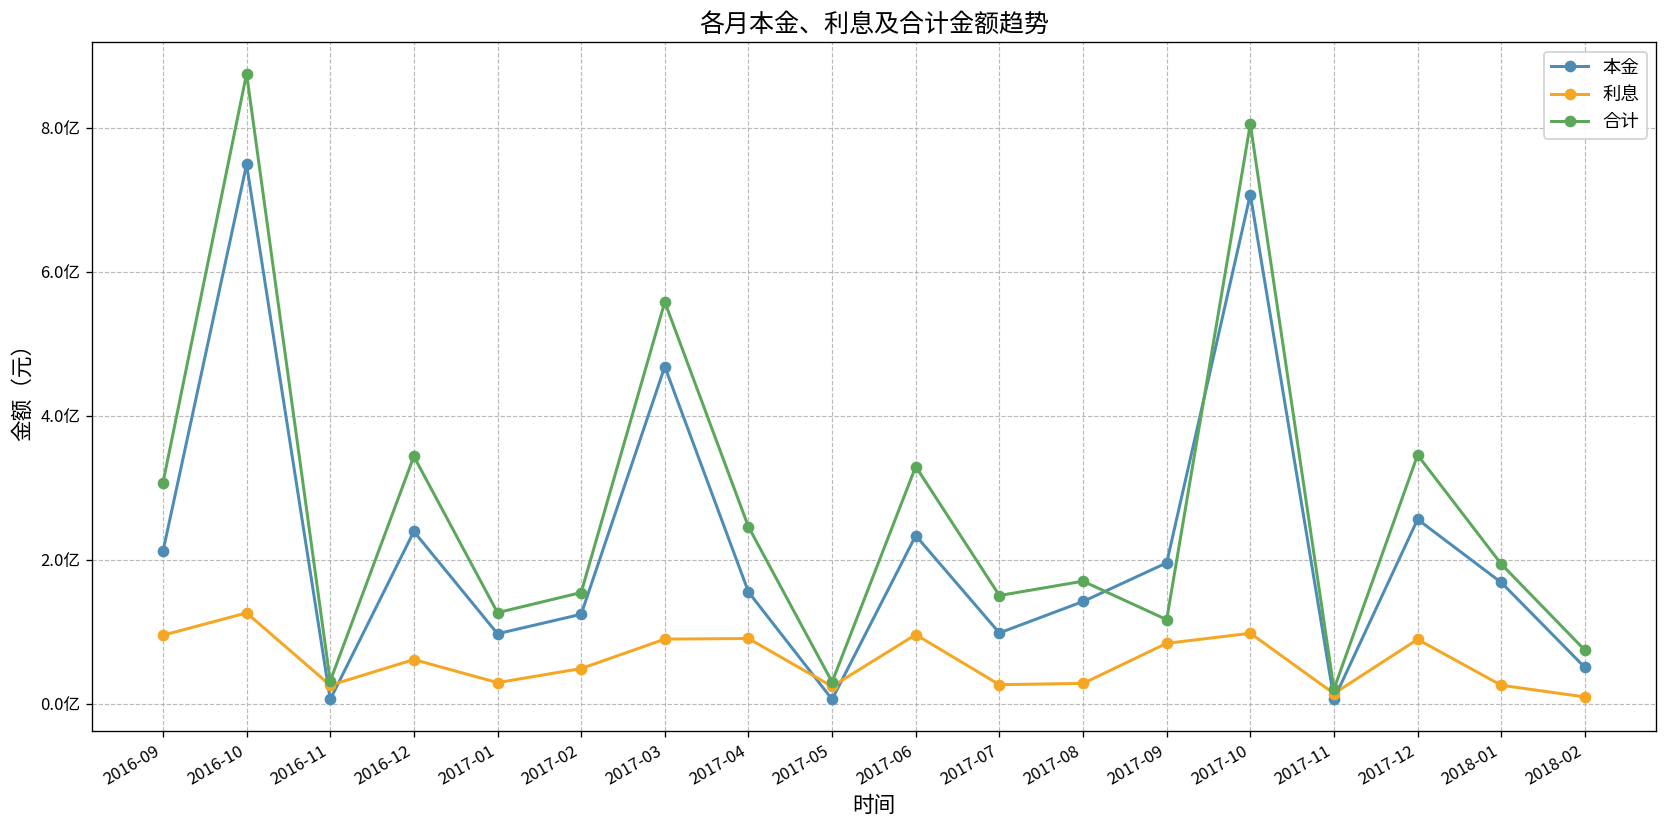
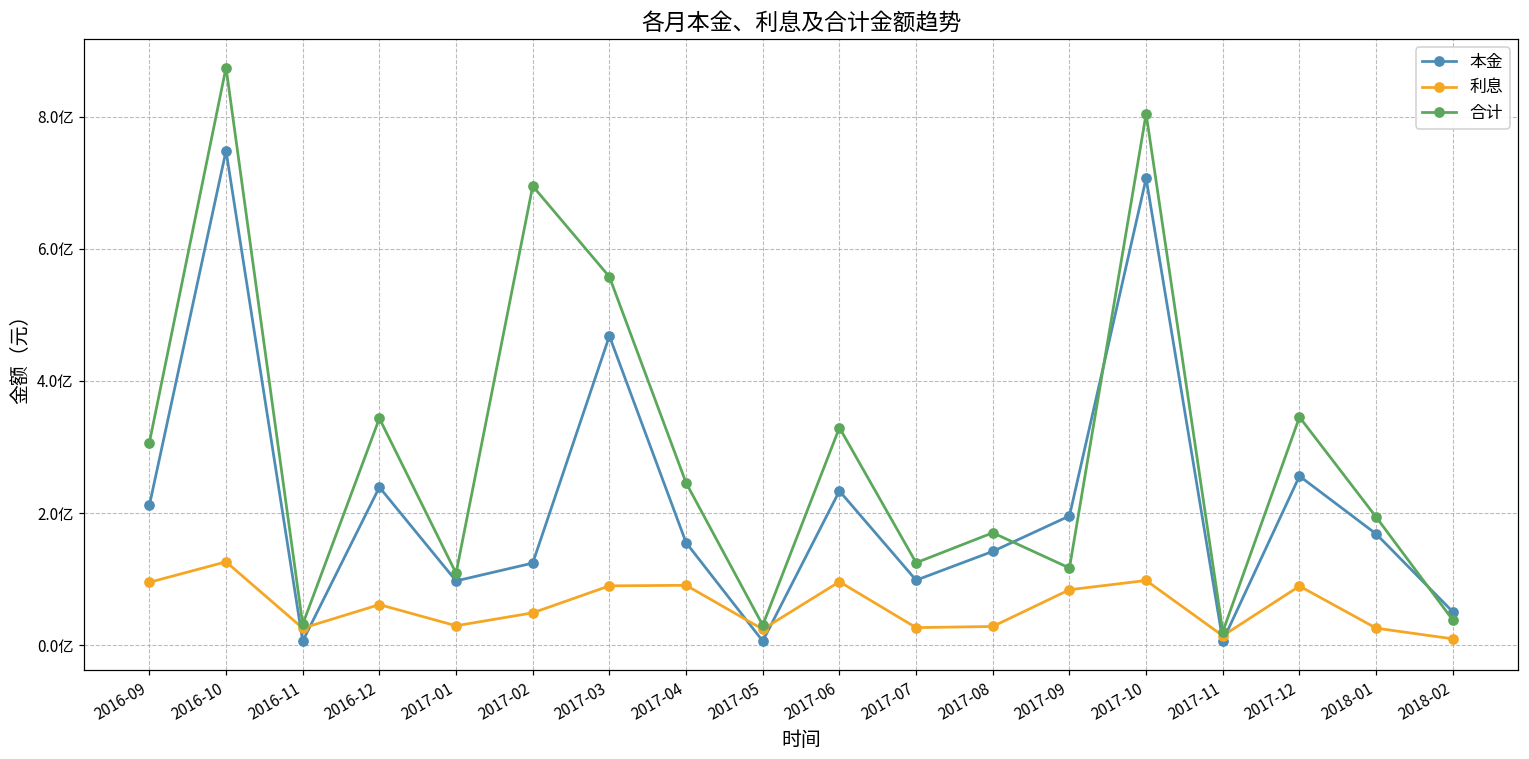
  {
    "本金": {
      "2016-09": "2.1亿",
      "2016-10": "7.5亿",
      "2016-11": "0.1亿",
      "2016-12": "2.4亿",
      "2017-01": "1.0亿",
      "2017-02": "1.2亿",
      "2017-03": "4.7亿",
      "2017-04": "1.6亿",
      "2017-05": "0.1亿",
      "2017-06": "2.3亿",
      "2017-07": "1.0亿",
      "2017-08": "1.4亿",
      "2017-09": "2.0亿",
      "2017-10": "7.1亿",
      "2017-11": "0.1亿",
      "2017-12": "2.6亿",
      "2018-01": "1.7亿",
      "2018-02": "0.5亿"
    },
    "利息": {
      "2016-09": "1.0亿",
      "2016-10": "1.3亿",
      "2016-11": "0.3亿",
      "2016-12": "0.6亿",
      "2017-01": "0.3亿",
      "2017-02": "0.5亿",
      "2017-03": "0.9亿",
      "2017-04": "0.9亿",
      "2017-05": "0.2亿",
      "2017-06": "1.0亿",
      "2017-07": "0.3亿",
      "2017-08": "0.3亿",
      "2017-09": "0.8亿",
      "2017-10": "1.0亿",
      "2017-11": "0.1亿",
      "2017-12": "0.9亿",
      "2018-01": "0.3亿",
      "2018-02": "0.1亿"
    },
    "合计": {
      "2016-09": "3.1亿",
      "2016-10": "8.7亿",
      "2016-11": "0.3亿",
      "2016-12": "3.4亿",
-     "2017-01": "1.3亿",
-     "2017-02": "1.5亿",
+     "2017-01": "1.1亿",
+     "2017-02": "7.0亿",
      "2017-03": "5.6亿",
      "2017-04": "2.5亿",
      "2017-05": "0.3亿",
      "2017-06": "3.3亿",
-     "2017-07": "1.5亿",
+     "2017-07": "1.2亿",
      "2017-08": "1.7亿",
      "2017-09": "1.2亿",
      "2017-10": "8.0亿",
      "2017-11": "0.2亿",
      "2017-12": "3.5亿",
      "2018-01": "1.9亿",
-     "2018-02": "0.7亿"
+     "2018-02": "0.4亿"
    }
  }
